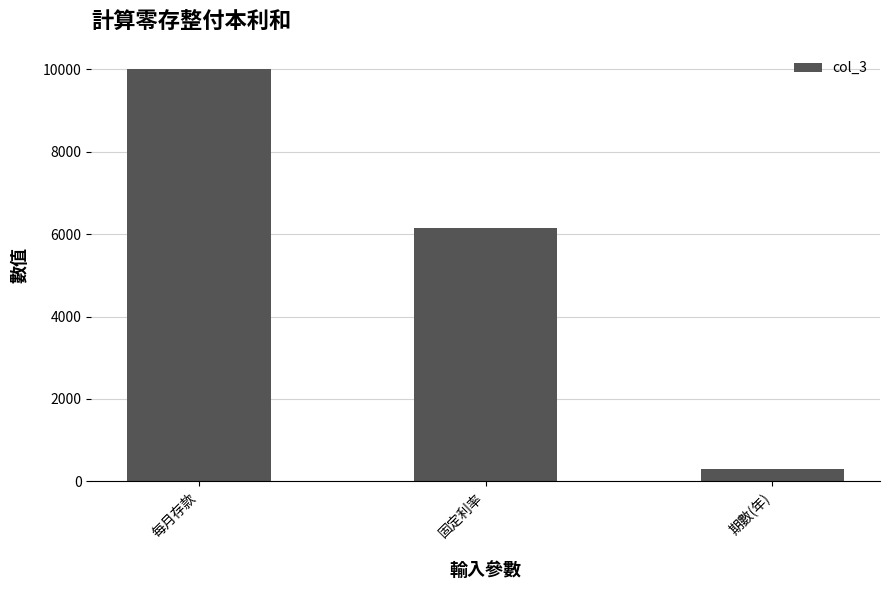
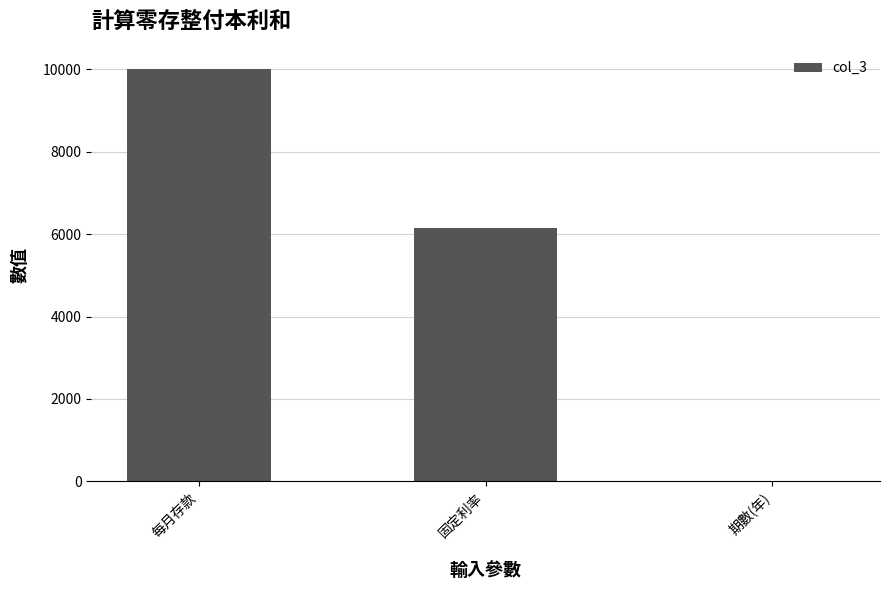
  {
    "每月存款": 10000,
    "固定利率": 6200,
-   "期數(年)": 300
+   "期數(年)": 0
  }
